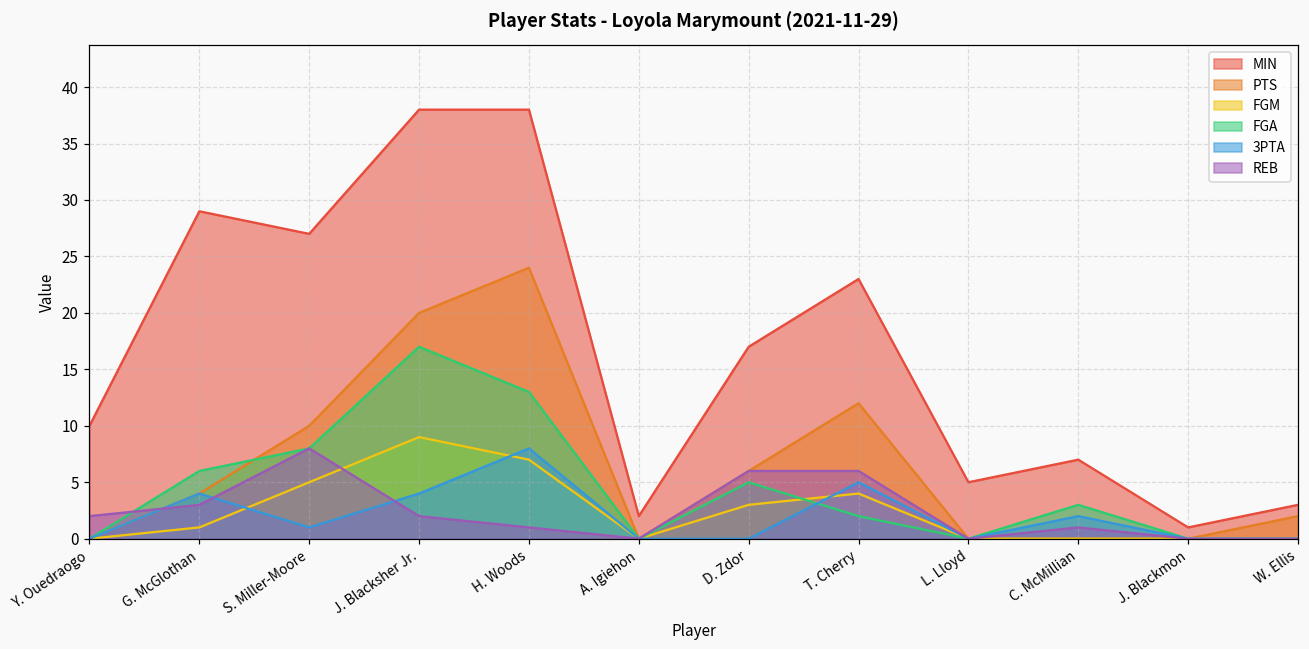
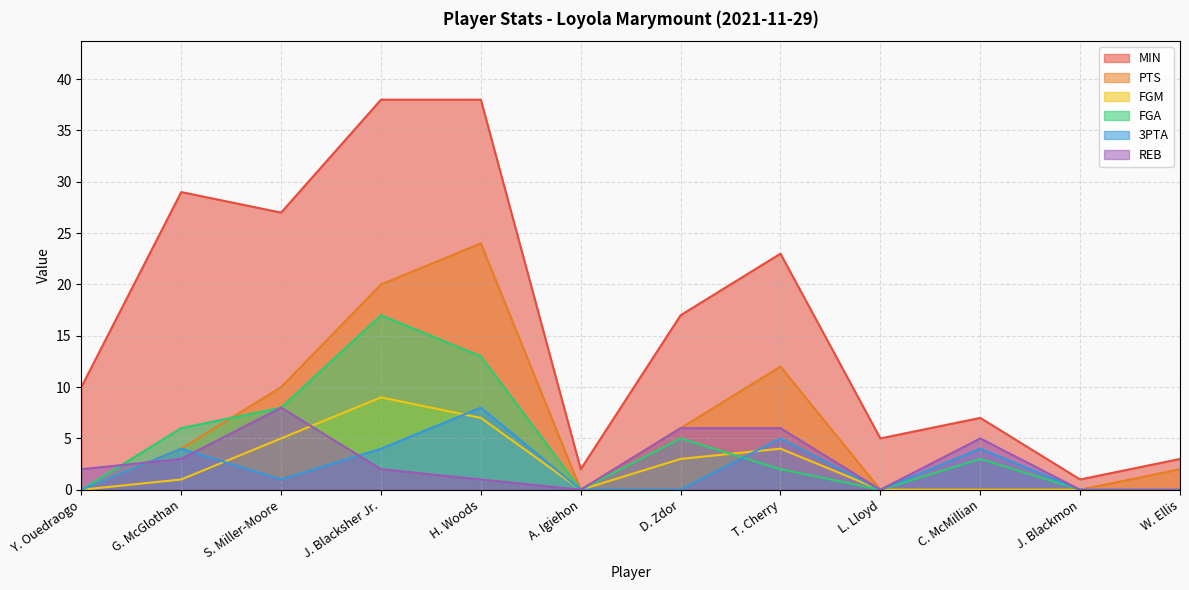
  {
    "FGM": {
      "G. McGlothan": 1,
      "S. Miller-Moore": 5,
      "J. Blacksher Jr.": 9,
      "H. Woods": 7,
      "D. Zdor": 3,
      "T. Cherry": 4
    },
    "FGA": {
      "G. McGlothan": 6,
      "J. Blacksher Jr.": 17,
      "H. Woods": 13,
      "D. Zdor": 5,
      "T. Cherry": 2,
      "C. McMillian": 3
    },
    "3PTA": {
      "S. Miller-Moore": 1,
      "J. Blacksher Jr.": 4,
      "H. Woods": 8,
      "D. Zdor": 0,
      "T. Cherry": 5,
-     "C. McMillian": 2
+     "C. McMillian": 4
    },
    "REB": {
      "Y. Ouedraogo": 2,
      "G. McGlothan": 3,
      "J. Blacksher Jr.": 2,
      "H. Woods": 1,
      "T. Cherry": 6,
-     "C. McMillian": 1
+     "C. McMillian": 5
    }
  }
